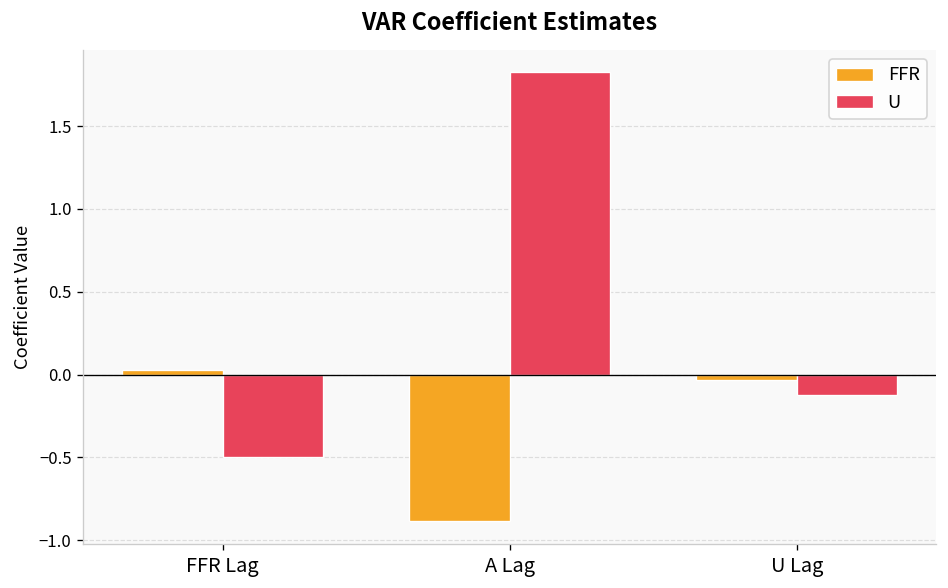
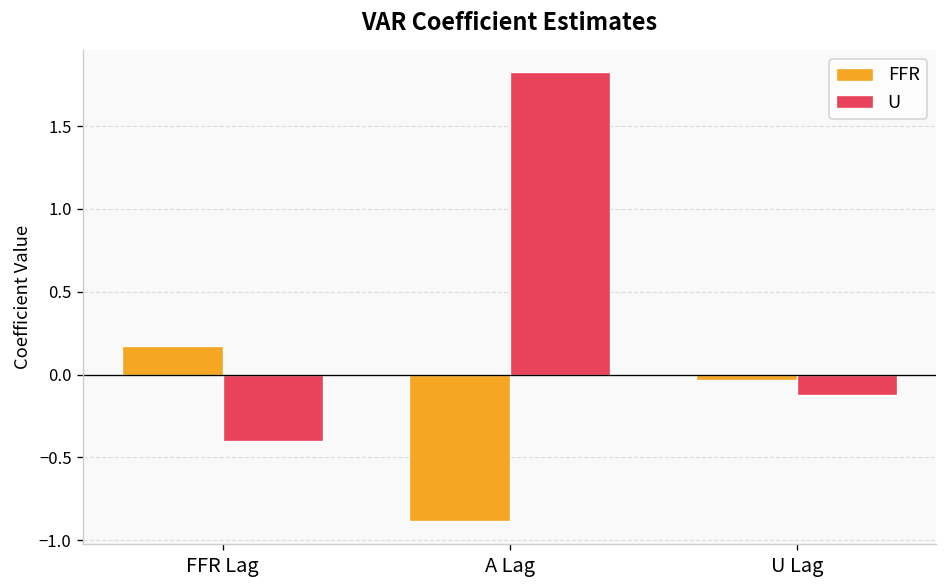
  {
    "FFR": {
-     "FFR Lag": 0.03,
+     "FFR Lag": 0.17,
      "A Lag": -0.89,
      "U Lag": -0.04
    },
    "U": {
-     "FFR Lag": -0.5,
+     "FFR Lag": -0.4,
      "A Lag": 1.82,
      "U Lag": -0.12
    }
  }
